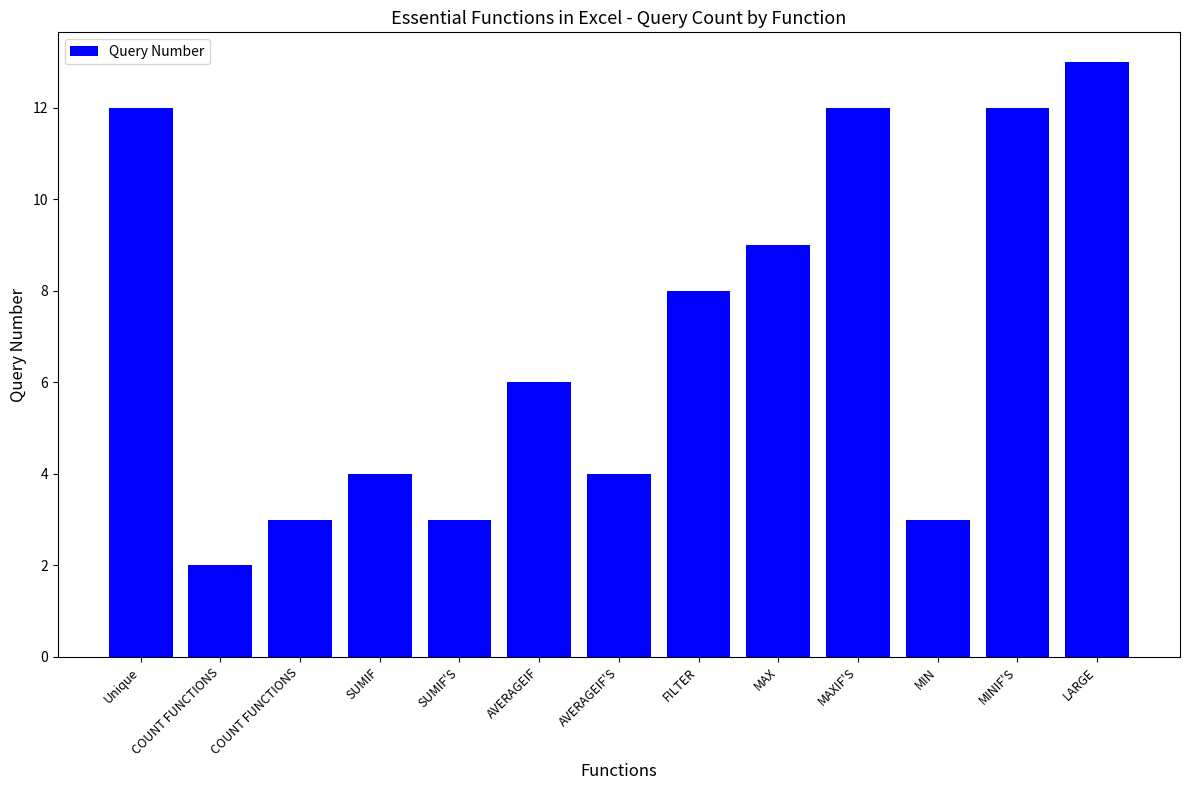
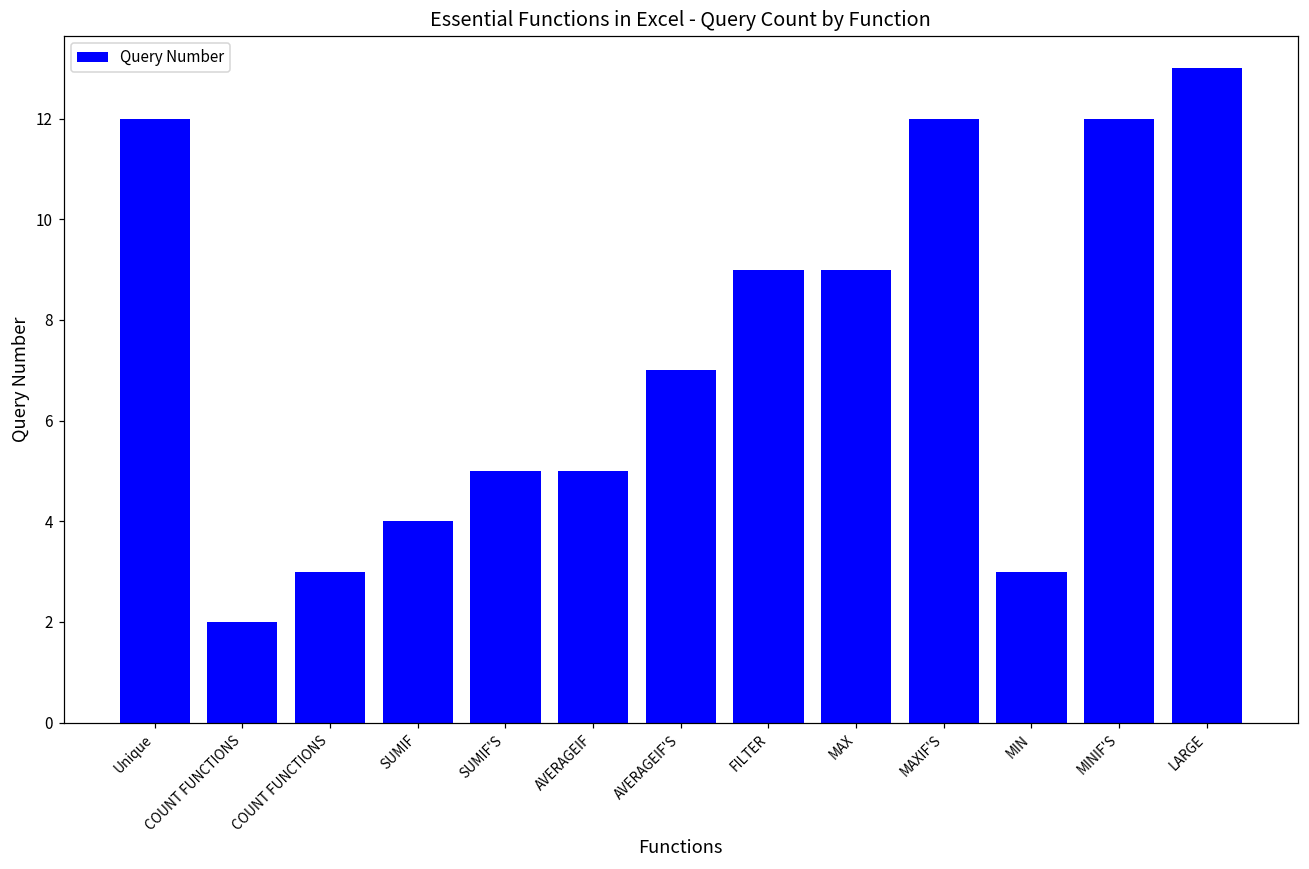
  {
    "Unique": 12,
    "SUMIF": 4,
-   "SUMIF'S": 3,
-   "AVERAGEIF": 6,
-   "AVERAGEIF'S": 4,
-   "FILTER": 8,
+   "SUMIF'S": 5,
+   "AVERAGEIF": 5,
+   "AVERAGEIF'S": 7,
+   "FILTER": 9,
    "MAX": 9,
    "MAXIF'S": 12,
    "MIN": 3,
    "MINIF'S": 12,
    "LARGE": 13
  }
